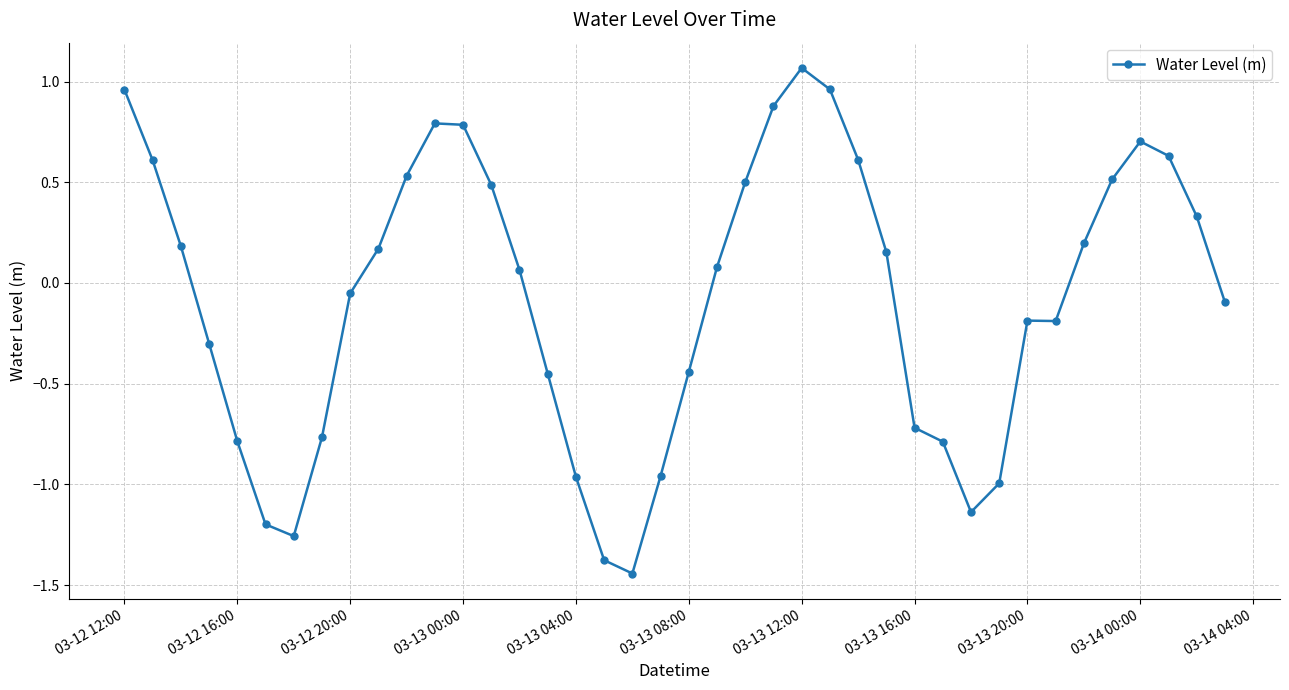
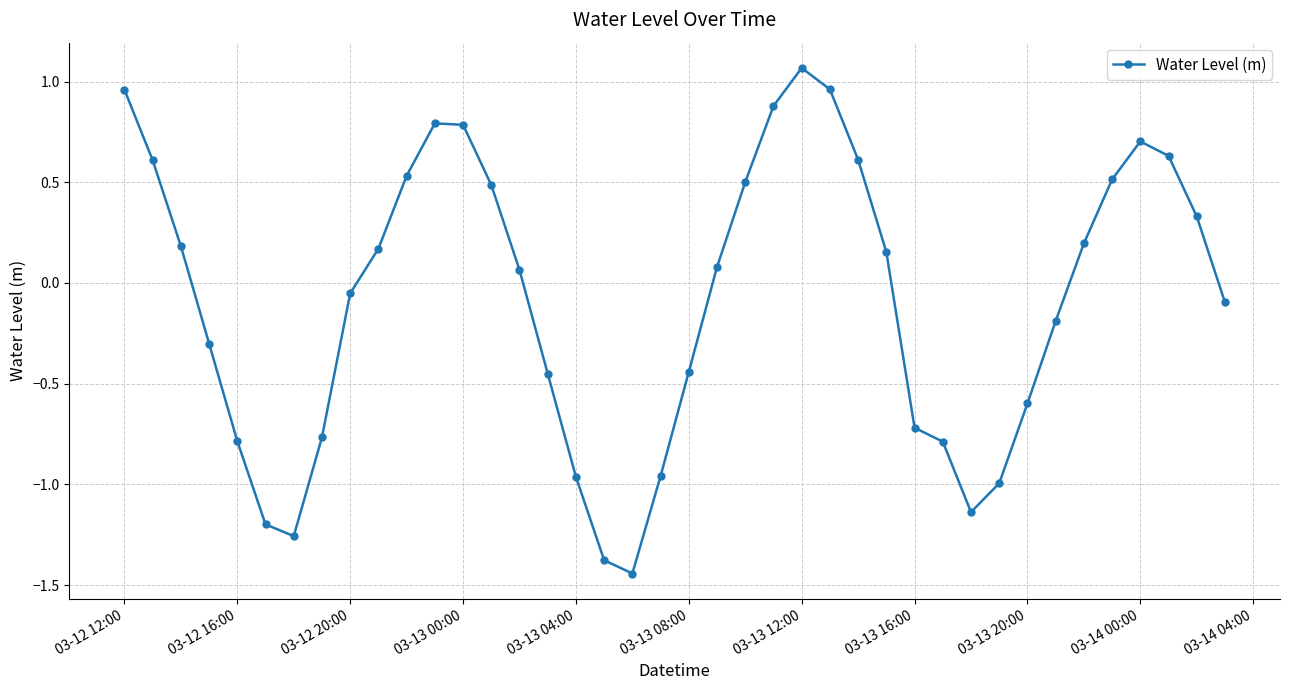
  {
    "03-12 12:00": 0.96,
    "03-12 16:00": -0.79,
    "03-12 20:00": -0.05,
    "03-13 00:00": 0.79,
    "03-13 04:00": -0.96,
    "03-13 08:00": -0.44,
    "03-13 12:00": 1.07,
    "03-13 16:00": -0.72,
-   "03-13 20:00": -0.19,
+   "03-13 20:00": -0.60,
    "03-14 00:00": 0.70
  }
